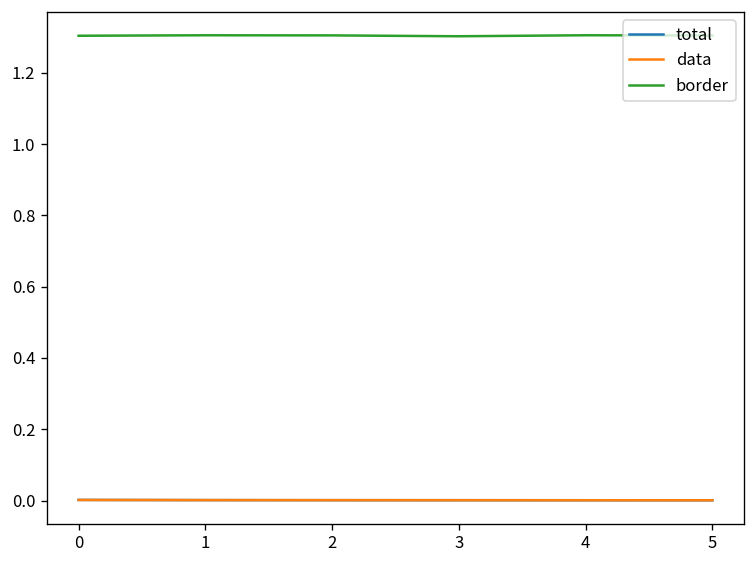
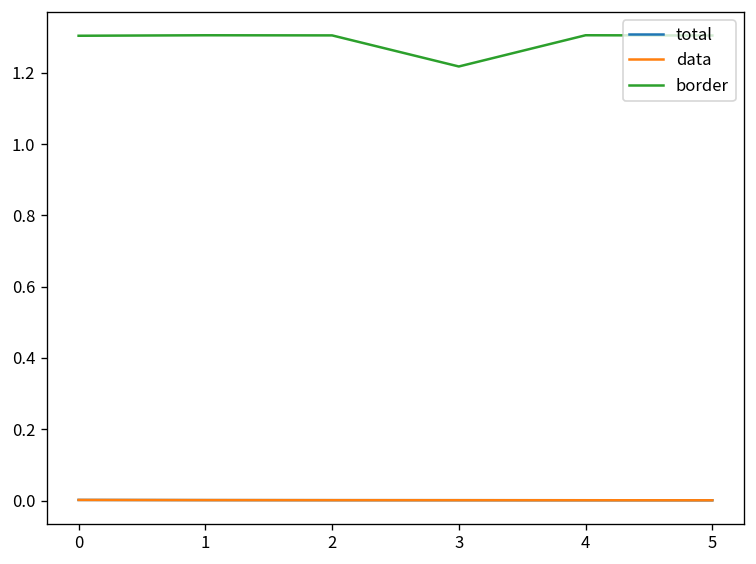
  {
    "data": {
      "0": 0.00,
      "1": 0.00,
      "2": 0.00,
      "3": 0.00,
      "4": 0.00,
      "5": 0.00
    },
    "border": {
      "0": 1.30,
      "1": 1.31,
      "2": 1.30,
-     "3": 1.30,
+     "3": 1.22,
      "4": 1.31
    }
  }
